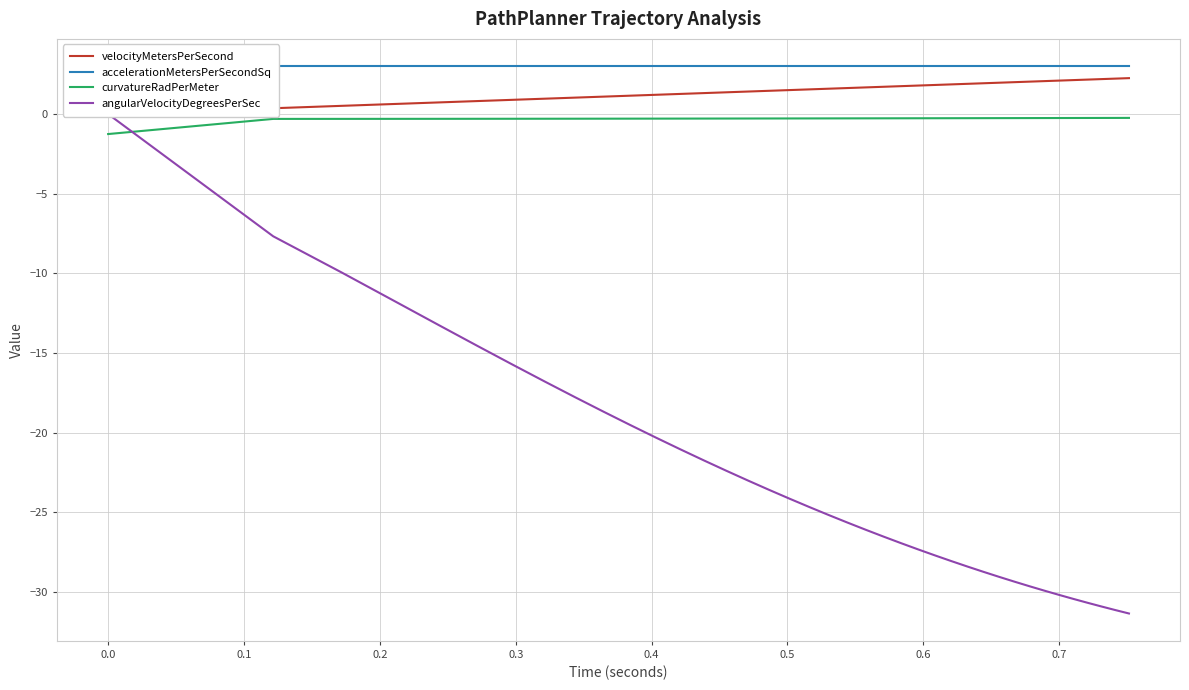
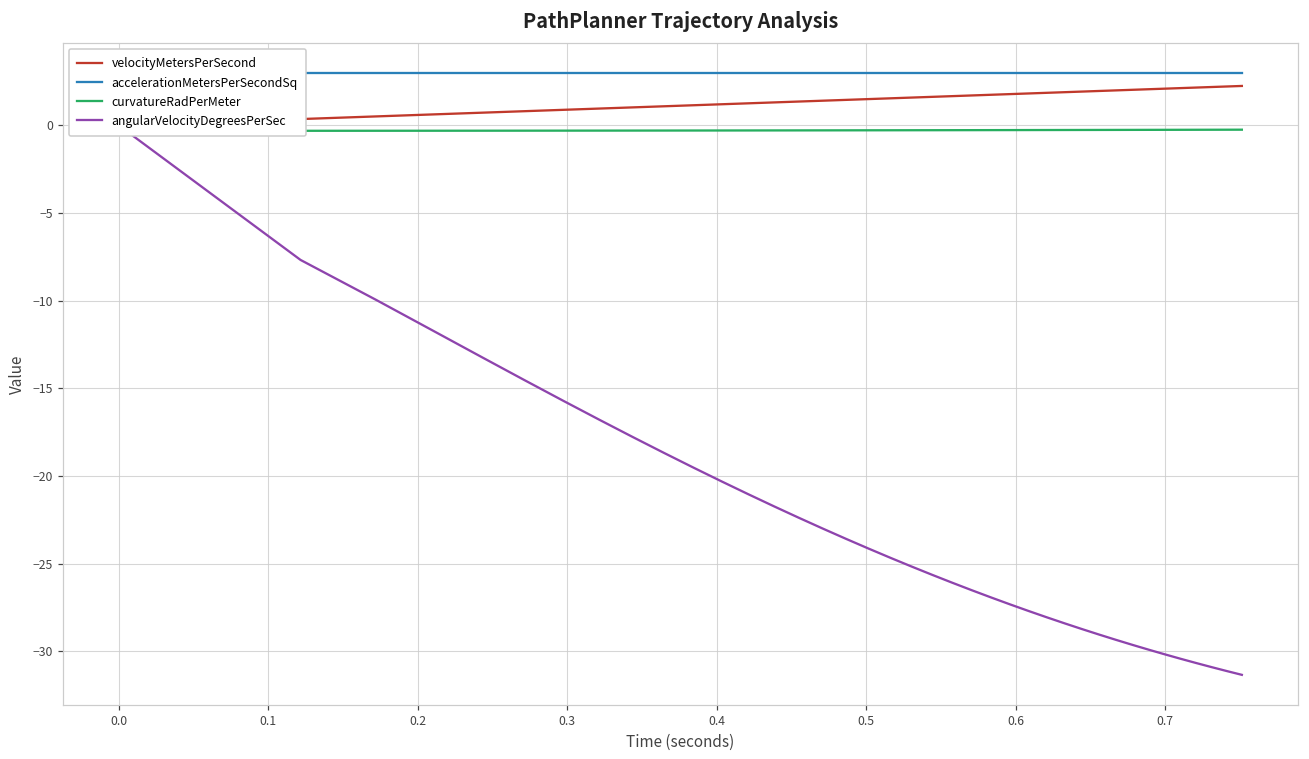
  {
    "curvatureRadPerMeter": {
-     "0.0": -1.3
+     "0.0": -0.3
    }
  }
